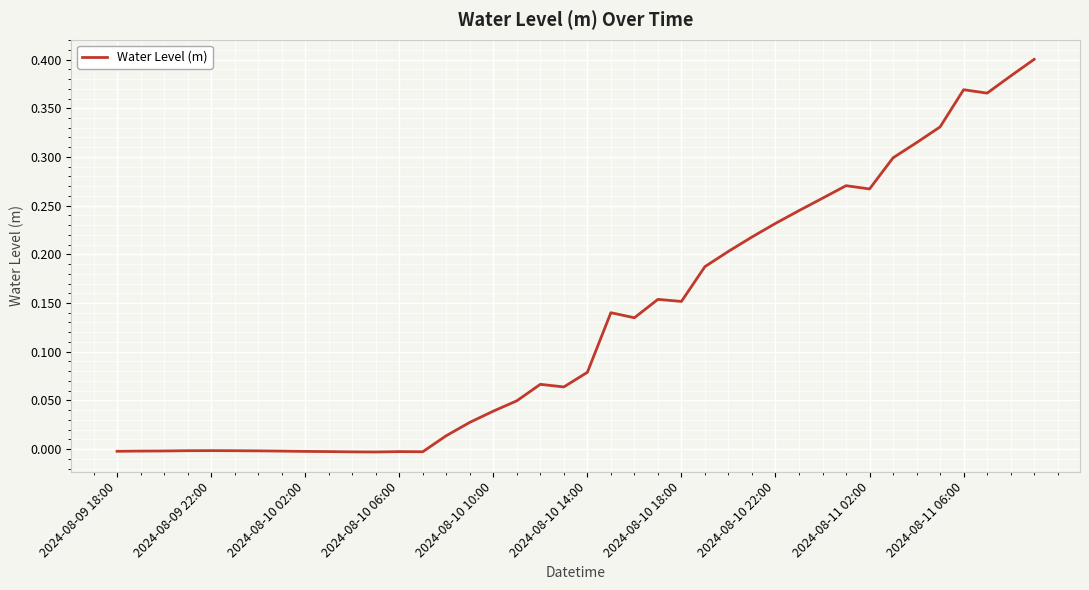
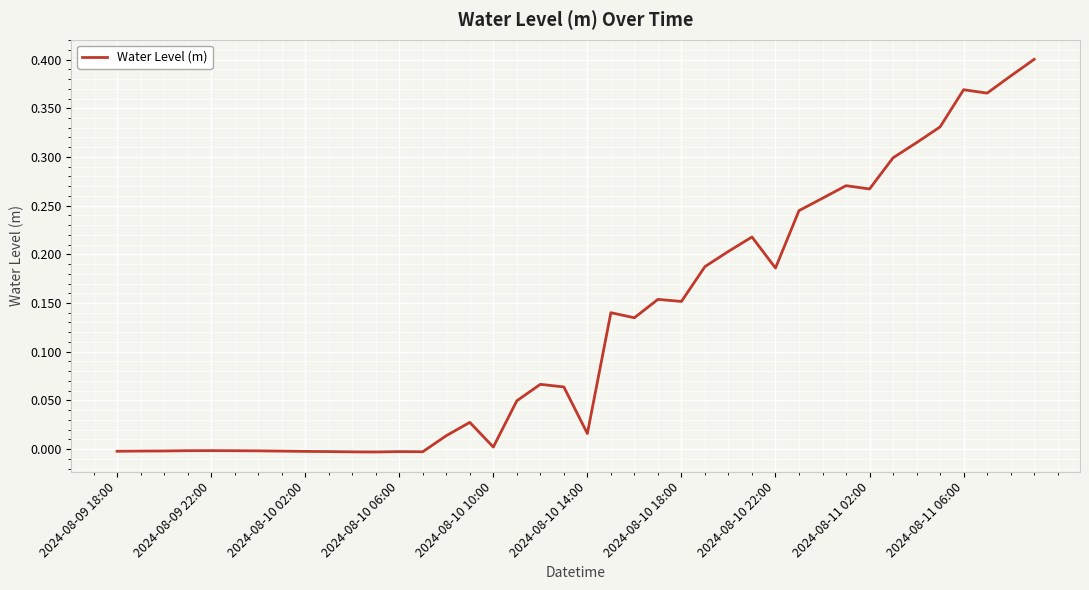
  {
    "2024-08-09 18:00": 0.00,
    "2024-08-09 22:00": 0.00,
    "2024-08-10 02:00": 0.00,
    "2024-08-10 06:00": 0.00,
-   "2024-08-10 10:00": 0.04,
-   "2024-08-10 14:00": 0.08,
+   "2024-08-10 10:00": 0.00,
+   "2024-08-10 14:00": 0.02,
    "2024-08-10 18:00": 0.15,
-   "2024-08-10 22:00": 0.23,
+   "2024-08-10 22:00": 0.19,
    "2024-08-11 02:00": 0.27,
    "2024-08-11 06:00": 0.37
  }
